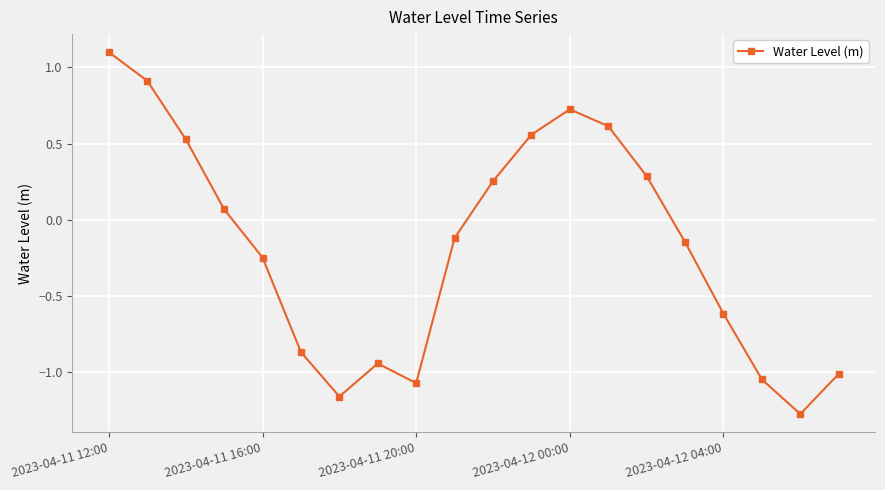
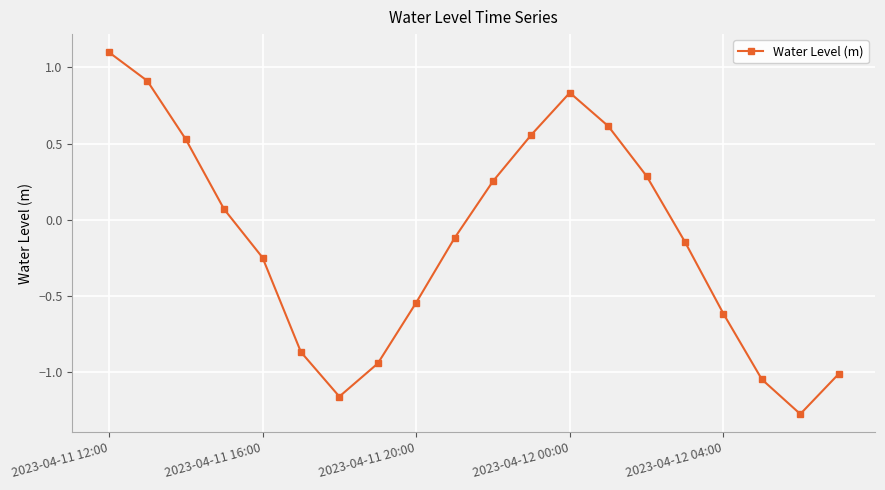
  {
    "2023-04-11 12:00": 1.10,
    "2023-04-11 16:00": -0.25,
-   "2023-04-11 20:00": -1.07,
-   "2023-04-12 00:00": 0.72,
+   "2023-04-11 20:00": -0.55,
+   "2023-04-12 00:00": 0.83,
    "2023-04-12 04:00": -0.62
  }
